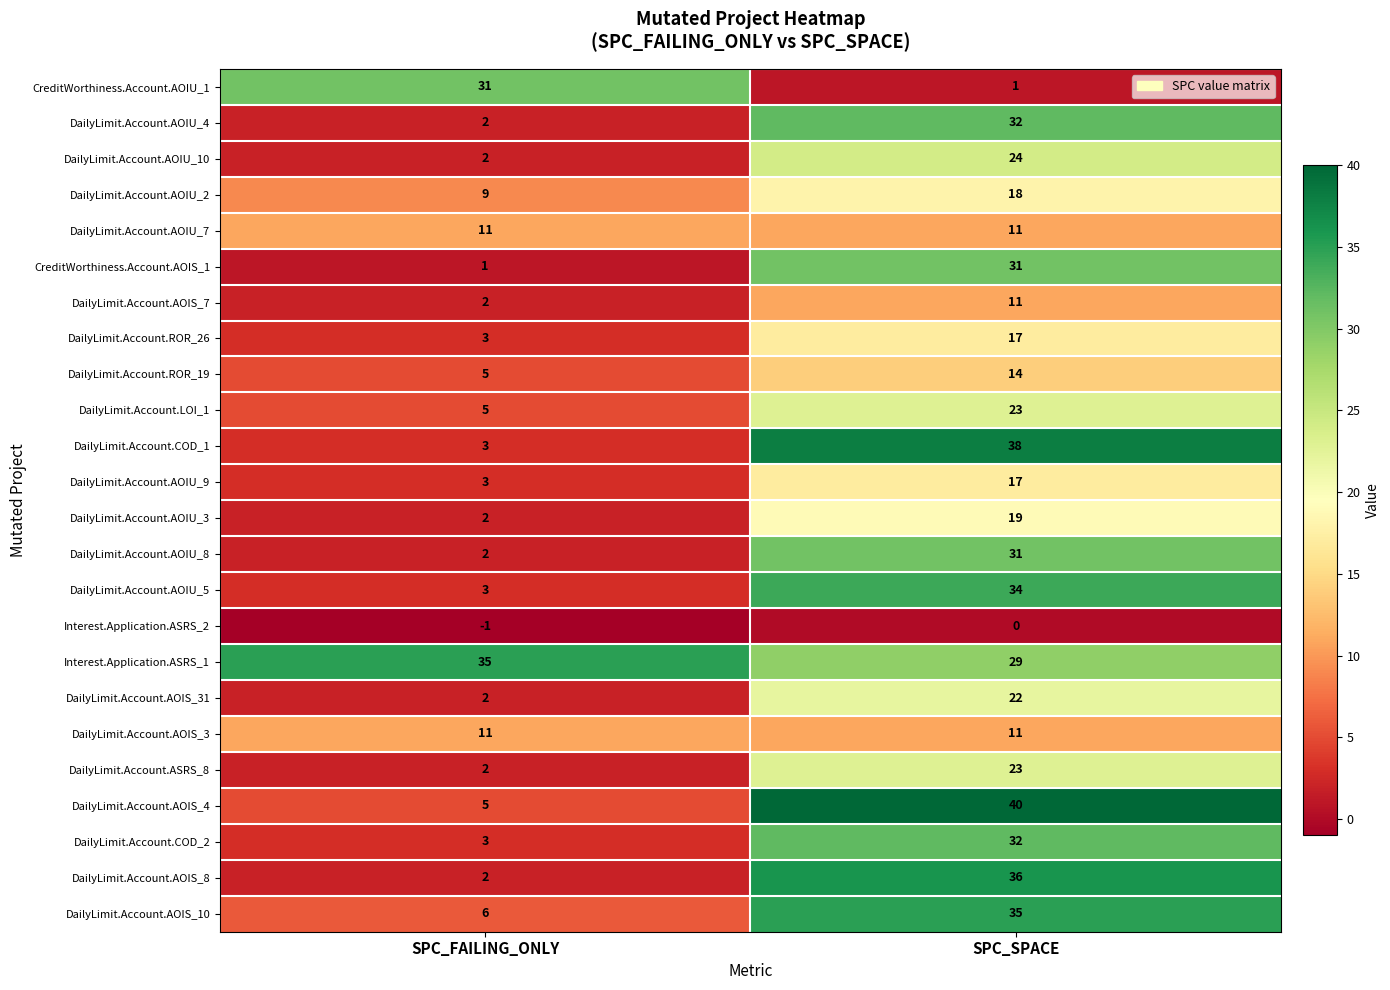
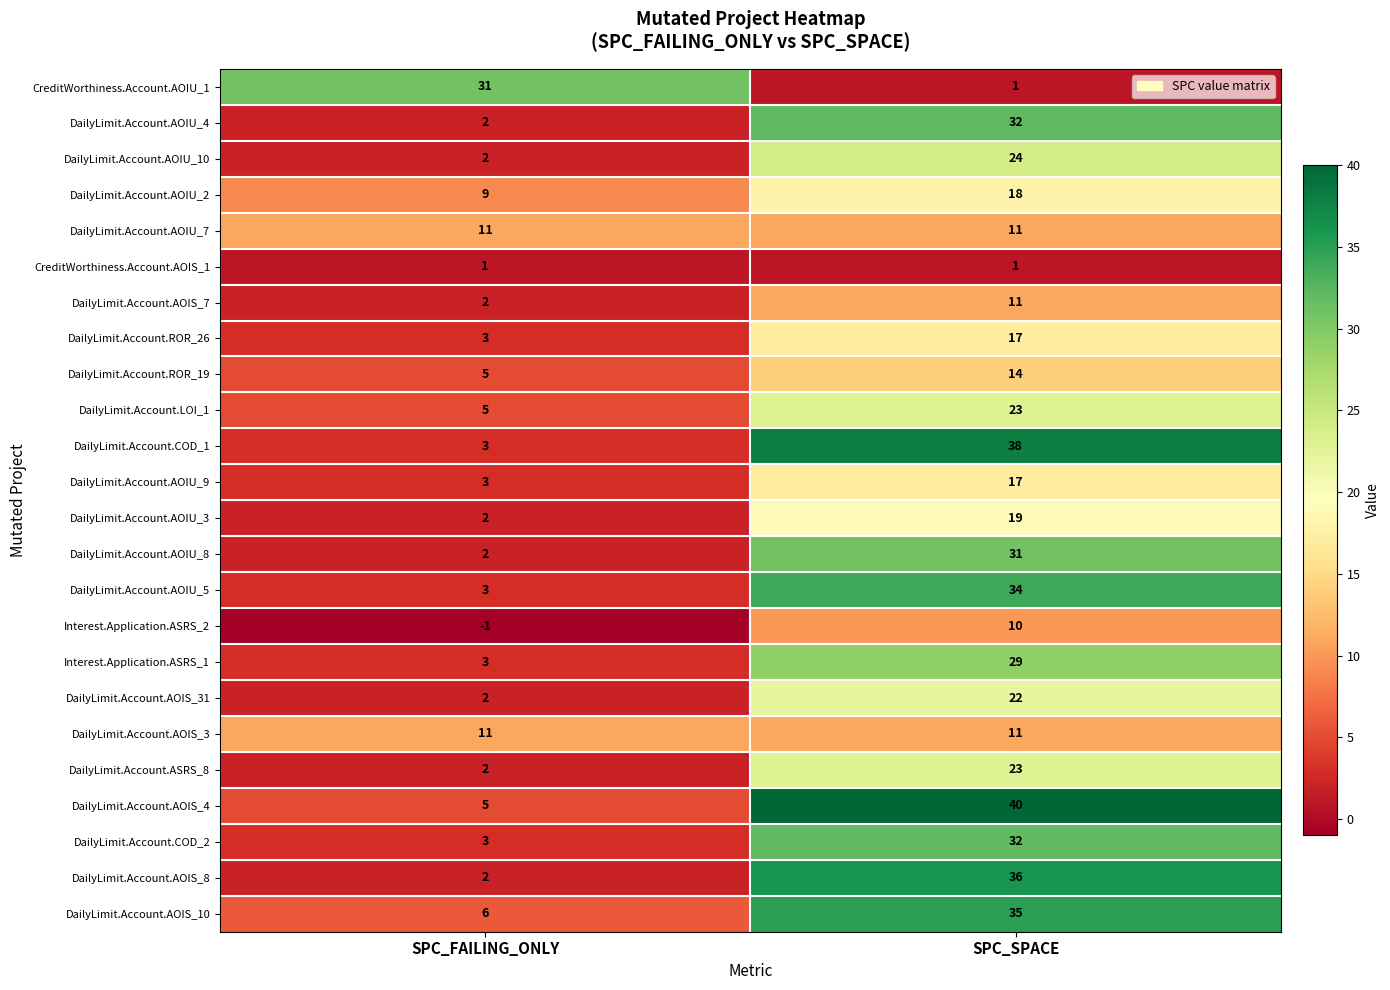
  {
    "CreditWorthiness.Account.AOIU_1": {
      "SPC_FAILING_ONLY": 31,
      "SPC_SPACE": 1
    },
    "DailyLimit.Account.AOIU_4": {
      "SPC_FAILING_ONLY": 2,
      "SPC_SPACE": 32
    },
    "DailyLimit.Account.AOIU_10": {
      "SPC_FAILING_ONLY": 2,
      "SPC_SPACE": 24
    },
    "DailyLimit.Account.AOIU_2": {
      "SPC_FAILING_ONLY": 9,
      "SPC_SPACE": 18
    },
    "DailyLimit.Account.AOIU_7": {
      "SPC_FAILING_ONLY": 11,
      "SPC_SPACE": 11
    },
    "CreditWorthiness.Account.AOIS_1": {
      "SPC_FAILING_ONLY": 1,
-     "SPC_SPACE": 31
+     "SPC_SPACE": 1
    },
    "DailyLimit.Account.AOIS_7": {
      "SPC_FAILING_ONLY": 2,
      "SPC_SPACE": 11
    },
    "DailyLimit.Account.ROR_26": {
      "SPC_FAILING_ONLY": 3,
      "SPC_SPACE": 17
    },
    "DailyLimit.Account.ROR_19": {
      "SPC_FAILING_ONLY": 5,
      "SPC_SPACE": 14
    },
    "DailyLimit.Account.LOI_1": {
      "SPC_FAILING_ONLY": 5,
      "SPC_SPACE": 23
    },
    "DailyLimit.Account.COD_1": {
      "SPC_FAILING_ONLY": 3,
      "SPC_SPACE": 38
    },
    "DailyLimit.Account.AOIU_9": {
      "SPC_FAILING_ONLY": 3,
      "SPC_SPACE": 17
    },
    "DailyLimit.Account.AOIU_3": {
      "SPC_FAILING_ONLY": 2,
      "SPC_SPACE": 19
    },
    "DailyLimit.Account.AOIU_8": {
      "SPC_FAILING_ONLY": 2,
      "SPC_SPACE": 31
    },
    "DailyLimit.Account.AOIU_5": {
      "SPC_FAILING_ONLY": 3,
      "SPC_SPACE": 34
    },
    "Interest.Application.ASRS_2": {
      "SPC_FAILING_ONLY": -1,
-     "SPC_SPACE": 0
+     "SPC_SPACE": 10
    },
    "Interest.Application.ASRS_1": {
-     "SPC_FAILING_ONLY": 35,
+     "SPC_FAILING_ONLY": 3,
      "SPC_SPACE": 29
    },
    "DailyLimit.Account.AOIS_31": {
      "SPC_FAILING_ONLY": 2,
      "SPC_SPACE": 22
    },
    "DailyLimit.Account.AOIS_3": {
      "SPC_FAILING_ONLY": 11,
      "SPC_SPACE": 11
    },
    "DailyLimit.Account.ASRS_8": {
      "SPC_FAILING_ONLY": 2,
      "SPC_SPACE": 23
    },
    "DailyLimit.Account.AOIS_4": {
      "SPC_FAILING_ONLY": 5,
      "SPC_SPACE": 40
    },
    "DailyLimit.Account.COD_2": {
      "SPC_FAILING_ONLY": 3,
      "SPC_SPACE": 32
    },
    "DailyLimit.Account.AOIS_8": {
      "SPC_FAILING_ONLY": 2,
      "SPC_SPACE": 36
    },
    "DailyLimit.Account.AOIS_10": {
      "SPC_FAILING_ONLY": 6,
      "SPC_SPACE": 35
    }
  }
